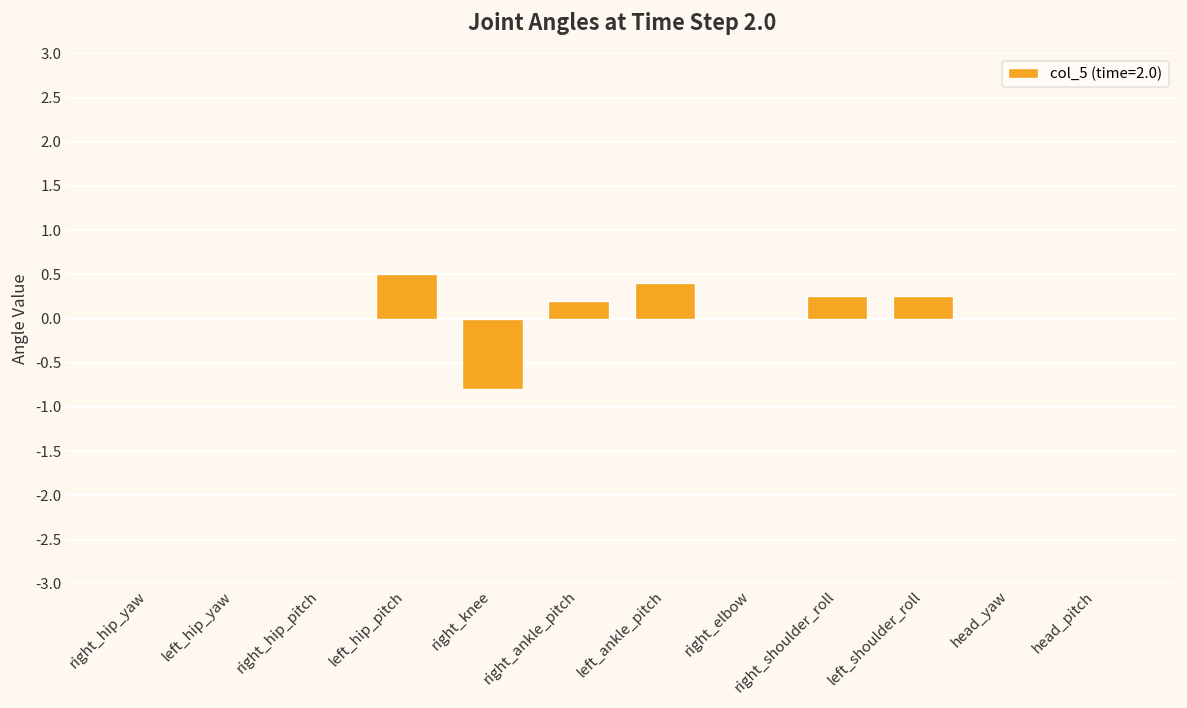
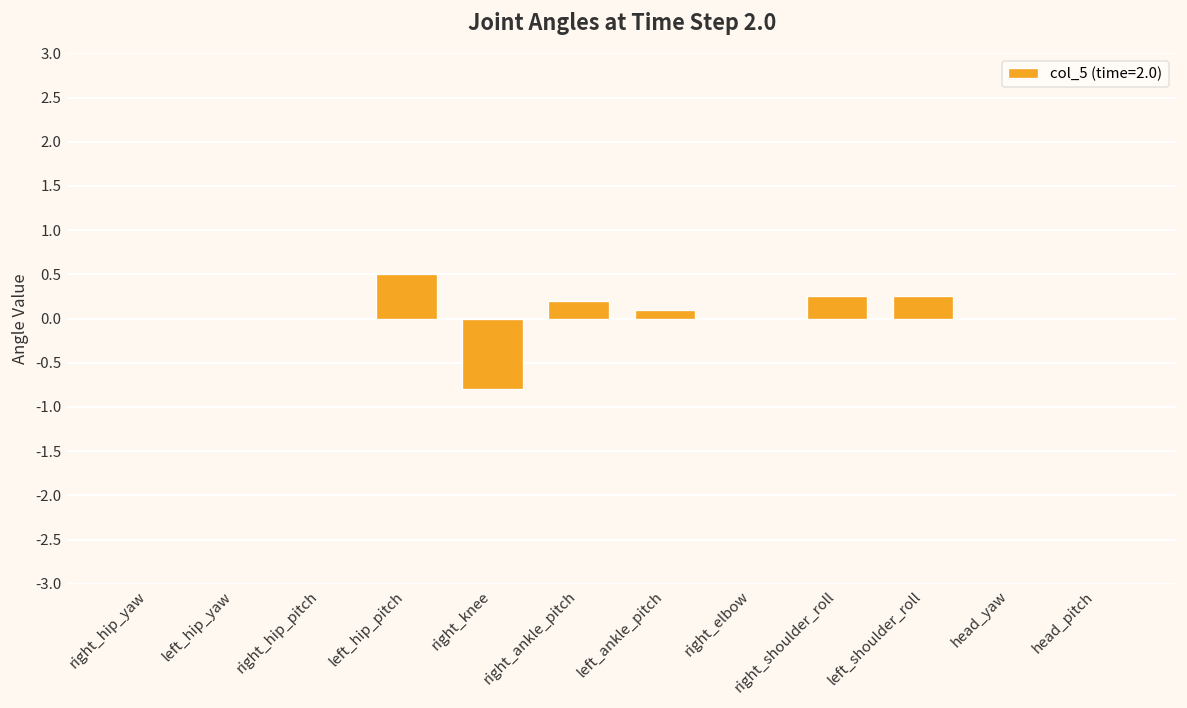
  {
    "right_hip_yaw": 0.0,
    "left_hip_yaw": 0.0,
    "right_hip_pitch": 0.0,
    "left_hip_pitch": 0.5,
    "right_knee": -0.8,
    "right_ankle_pitch": 0.2,
-   "left_ankle_pitch": 0.4,
+   "left_ankle_pitch": 0.1,
    "right_elbow": 0.0,
    "right_shoulder_roll": 0.3,
    "left_shoulder_roll": 0.3,
    "head_yaw": 0.0,
    "head_pitch": 0.0
  }
